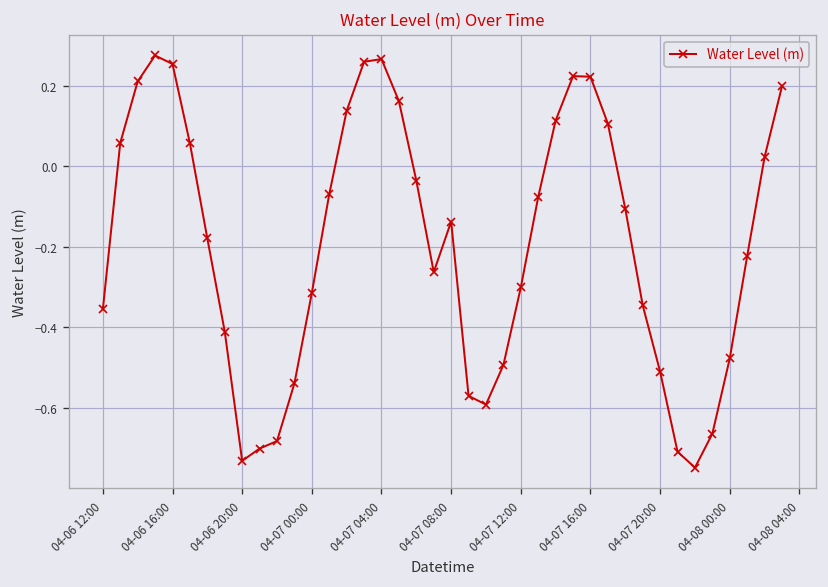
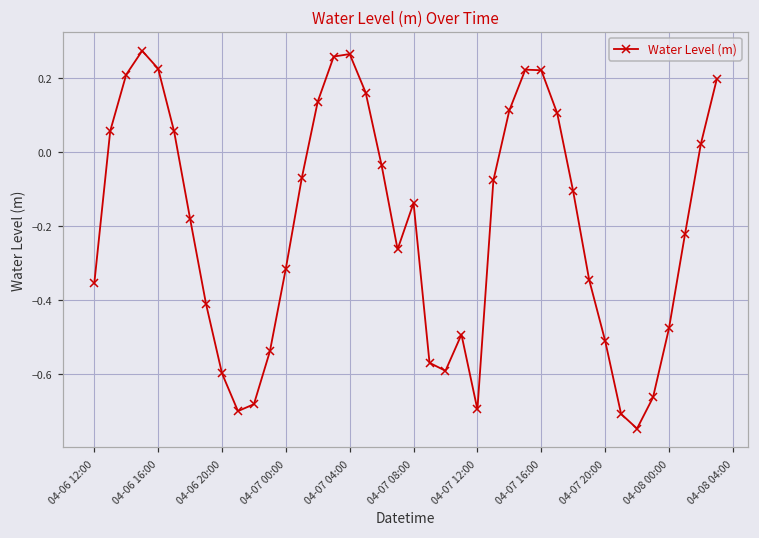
  {
    "04-06 12:00": -0.36,
-   "04-06 16:00": 0.25,
-   "04-06 20:00": -0.73,
+   "04-06 16:00": 0.23,
+   "04-06 20:00": -0.60,
    "04-07 00:00": -0.32,
    "04-07 04:00": 0.27,
    "04-07 08:00": -0.14,
-   "04-07 12:00": -0.30,
+   "04-07 12:00": -0.70,
    "04-07 16:00": 0.22,
    "04-07 20:00": -0.51,
    "04-08 00:00": -0.48
  }
